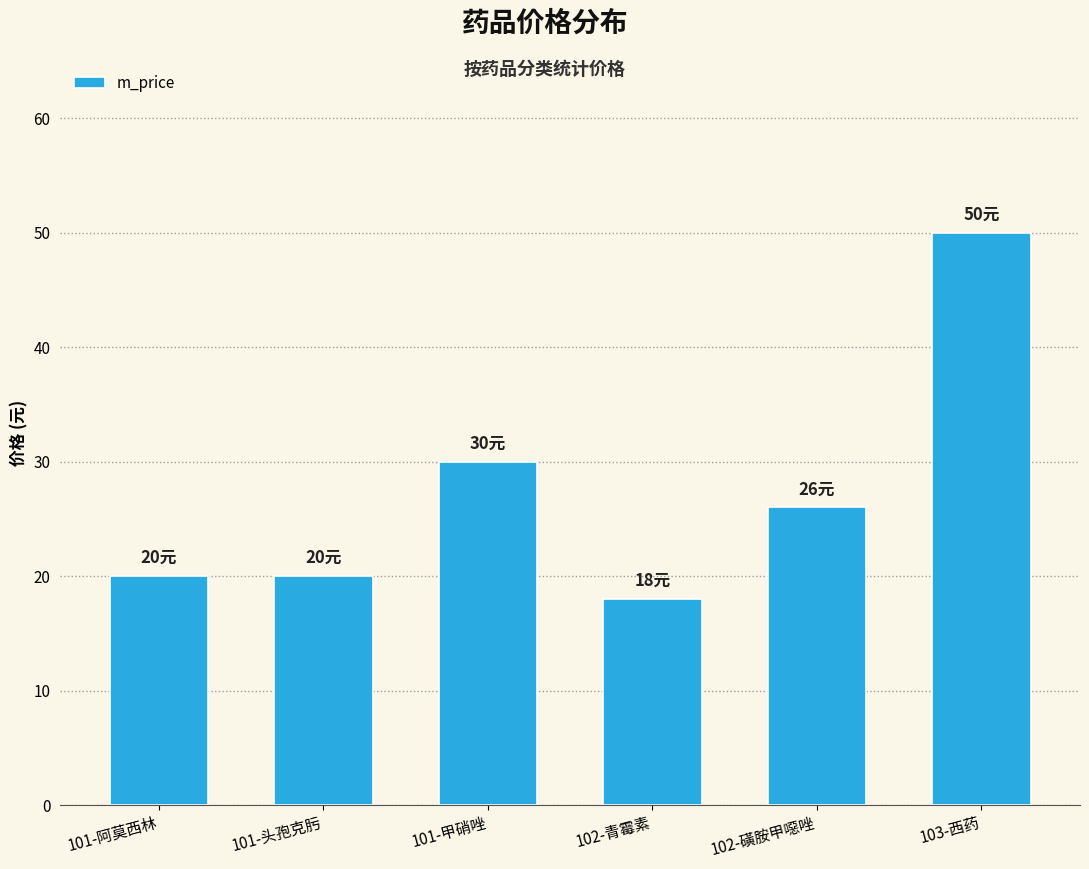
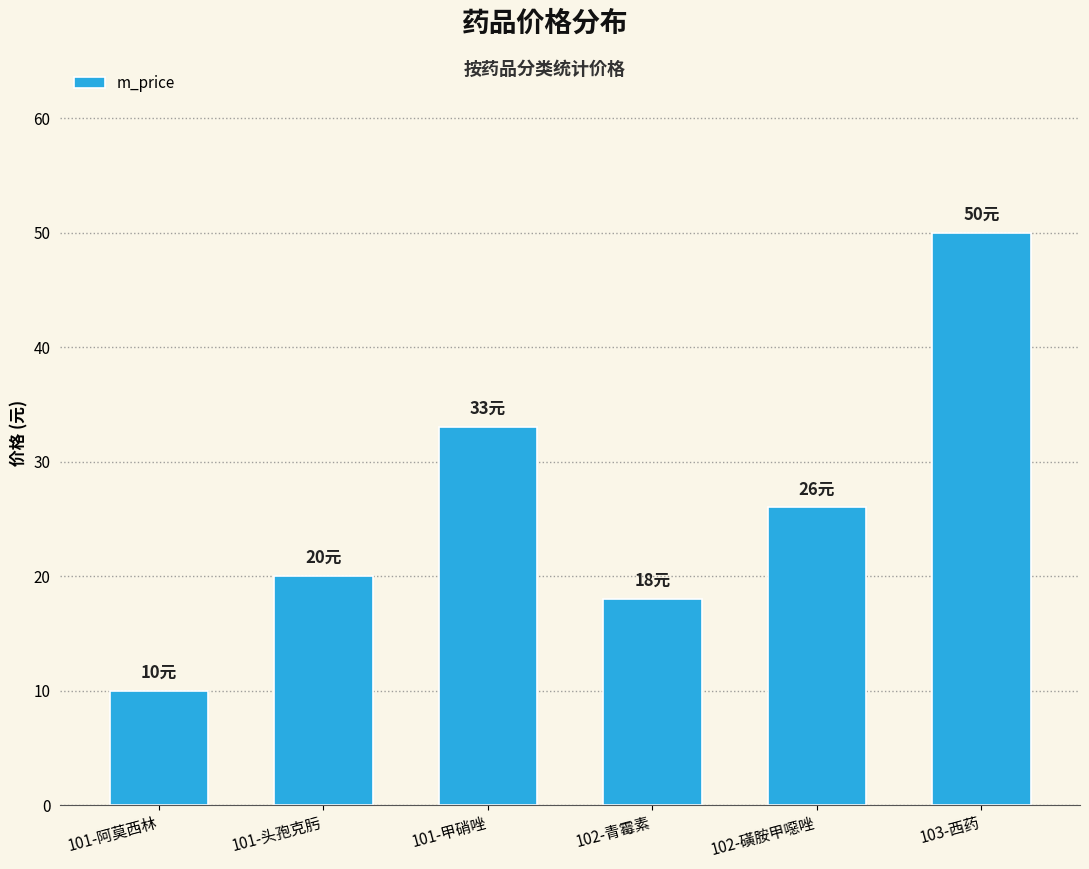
  {
-   "101-阿莫西林": "20元",
+   "101-阿莫西林": "10元",
    "101-头孢克肟": "20元",
-   "101-甲硝唑": "30元",
+   "101-甲硝唑": "33元",
    "102-青霉素": "18元",
    "102-磺胺甲噁唑": "26元",
    "103-西药": "50元"
  }
